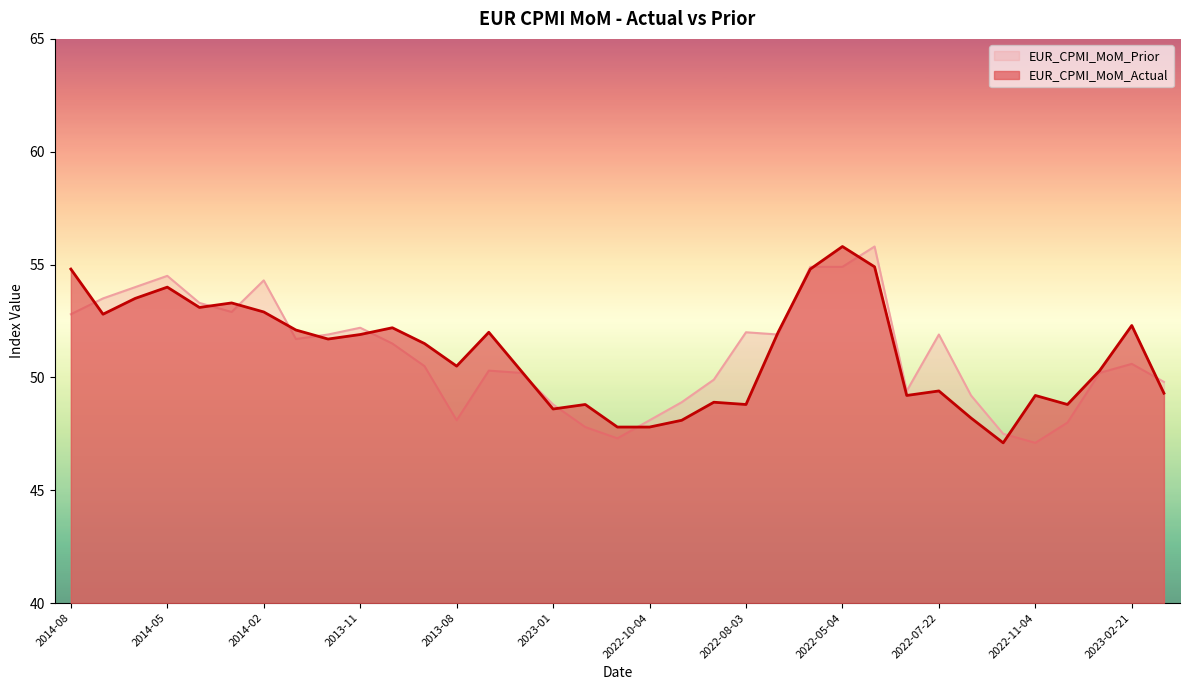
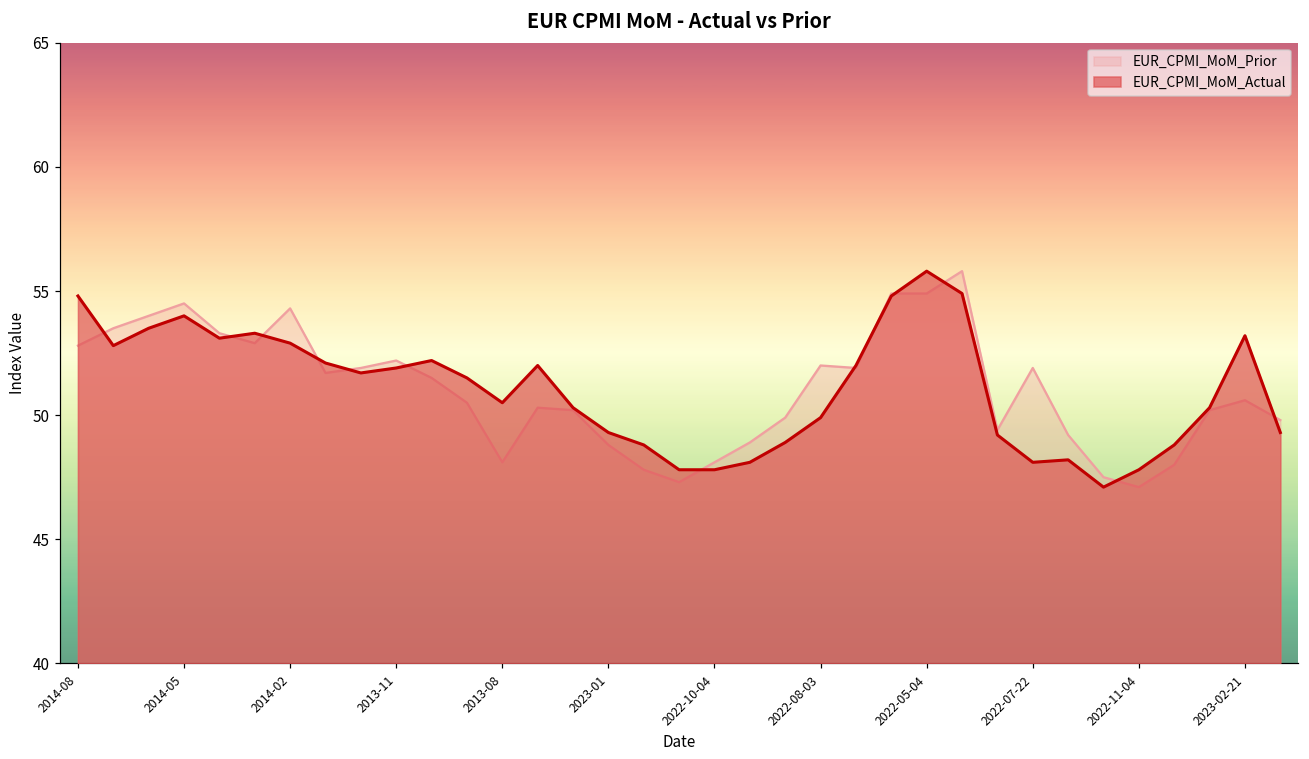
  {
    "EUR_CPMI_MoM_Prior": {
      "2014-08": 52.8,
      "2014-05": 54.5,
      "2014-02": 54.3,
      "2013-11": 52.2,
      "2013-08": 48.1,
      "2023-01": 48.8,
      "2022-10-04": 48.1,
      "2022-08-03": 52.0,
      "2022-05-04": 54.9,
      "2022-07-22": 51.9,
      "2022-11-04": 47.1,
      "2023-02-21": 50.6
    },
    "EUR_CPMI_MoM_Actual": {
      "2014-08": 54.8,
      "2014-05": 54.0,
      "2014-02": 52.9,
      "2013-11": 51.9,
      "2013-08": 50.5,
-     "2023-01": 48.6,
+     "2023-01": 49.3,
      "2022-10-04": 47.8,
-     "2022-08-03": 48.8,
+     "2022-08-03": 49.9,
      "2022-05-04": 55.8,
-     "2022-07-22": 49.4,
-     "2022-11-04": 49.2,
-     "2023-02-21": 52.3
+     "2022-07-22": 48.1,
+     "2022-11-04": 47.8,
+     "2023-02-21": 53.2
    }
  }
